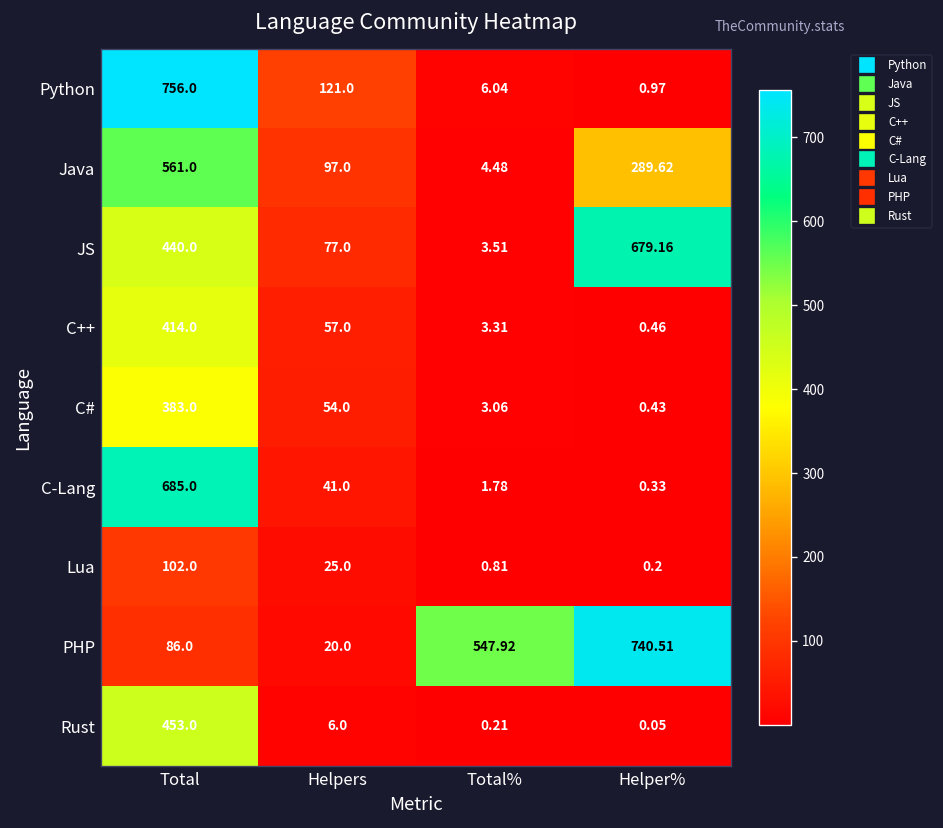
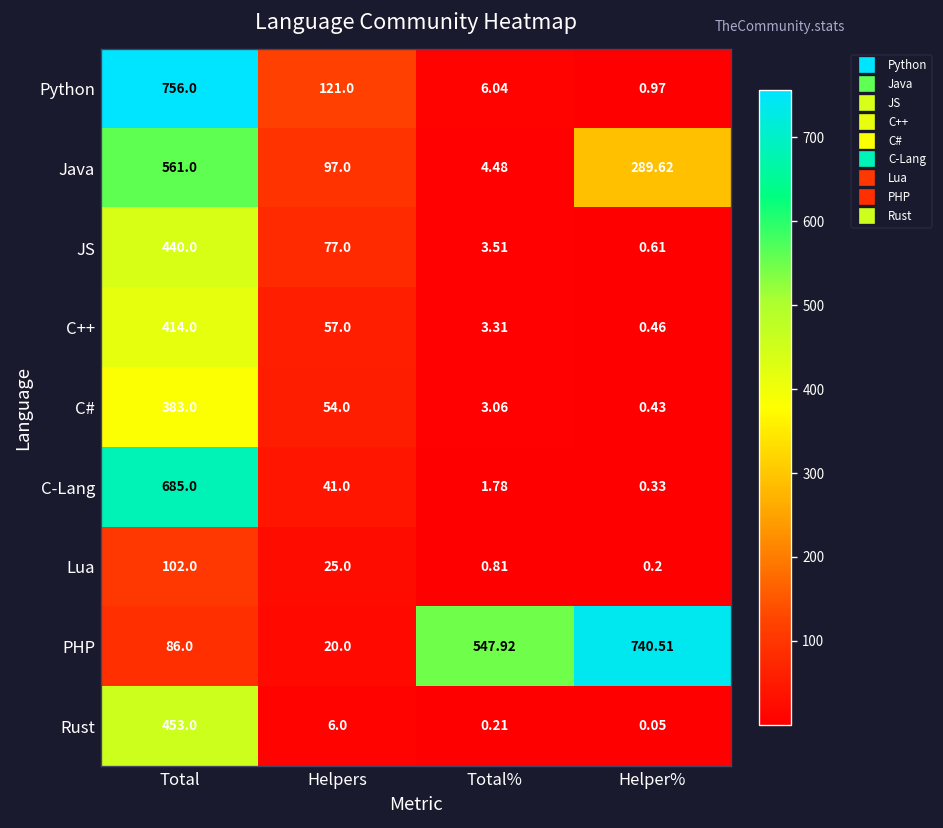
  {
    "Python": {
      "Total": 756.0,
      "Helpers": 121.0,
      "Total%": 6.04,
      "Helper%": 0.97
    },
    "Java": {
      "Total": 561.0,
      "Helpers": 97.0,
      "Total%": 4.48,
      "Helper%": 289.62
    },
    "JS": {
      "Total": 440.0,
      "Helpers": 77.0,
      "Total%": 3.51,
-     "Helper%": 679.16
+     "Helper%": 0.61
    },
    "C++": {
      "Total": 414.0,
      "Helpers": 57.0,
      "Total%": 3.31,
      "Helper%": 0.46
    },
    "C#": {
      "Total": 383.0,
      "Helpers": 54.0,
      "Total%": 3.06,
      "Helper%": 0.43
    },
    "C-Lang": {
      "Total": 685.0,
      "Helpers": 41.0,
      "Total%": 1.78,
      "Helper%": 0.33
    },
    "Lua": {
      "Total": 102.0,
      "Helpers": 25.0,
      "Total%": 0.81,
      "Helper%": 0.2
    },
    "PHP": {
      "Total": 86.0,
      "Helpers": 20.0,
      "Total%": 547.92,
      "Helper%": 740.51
    },
    "Rust": {
      "Total": 453.0,
      "Helpers": 6.0,
      "Total%": 0.21,
      "Helper%": 0.05
    }
  }
